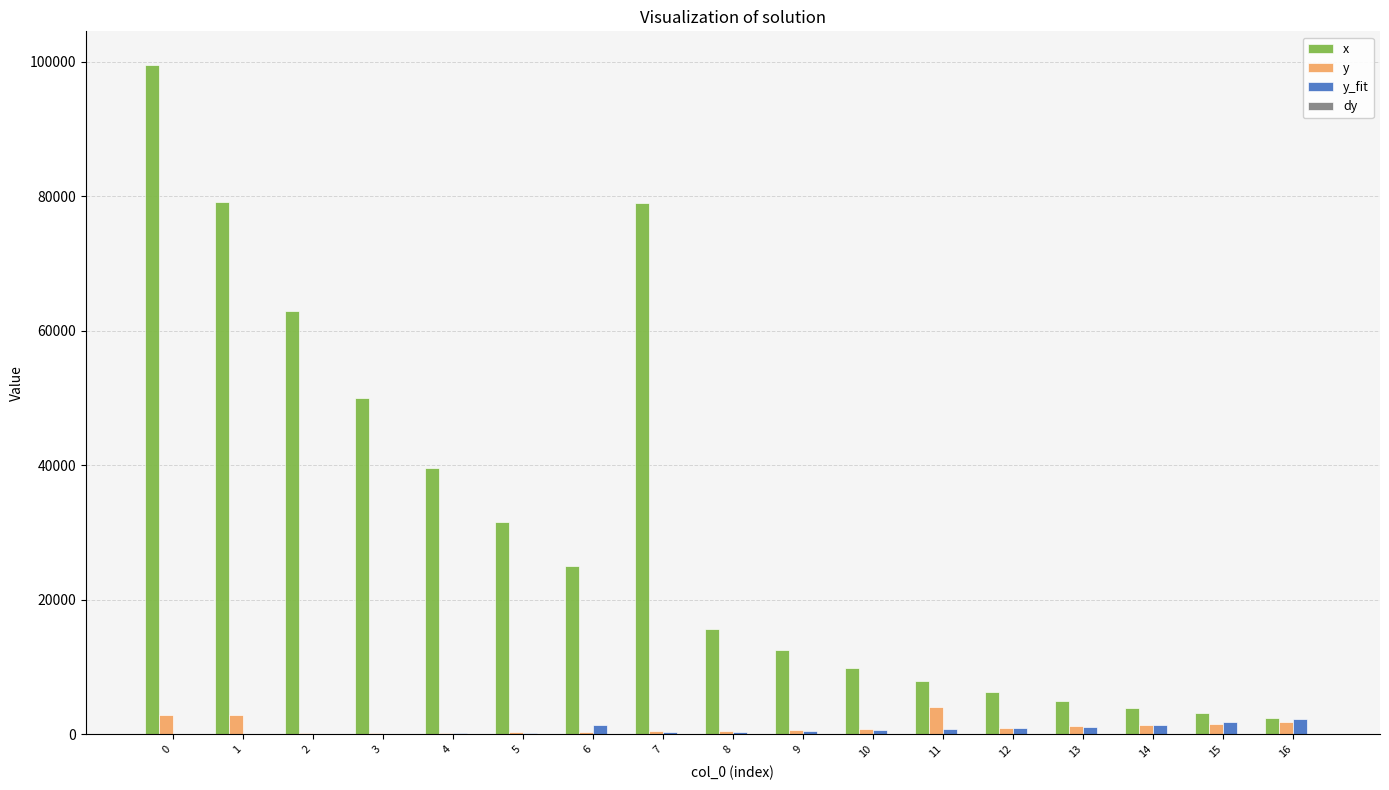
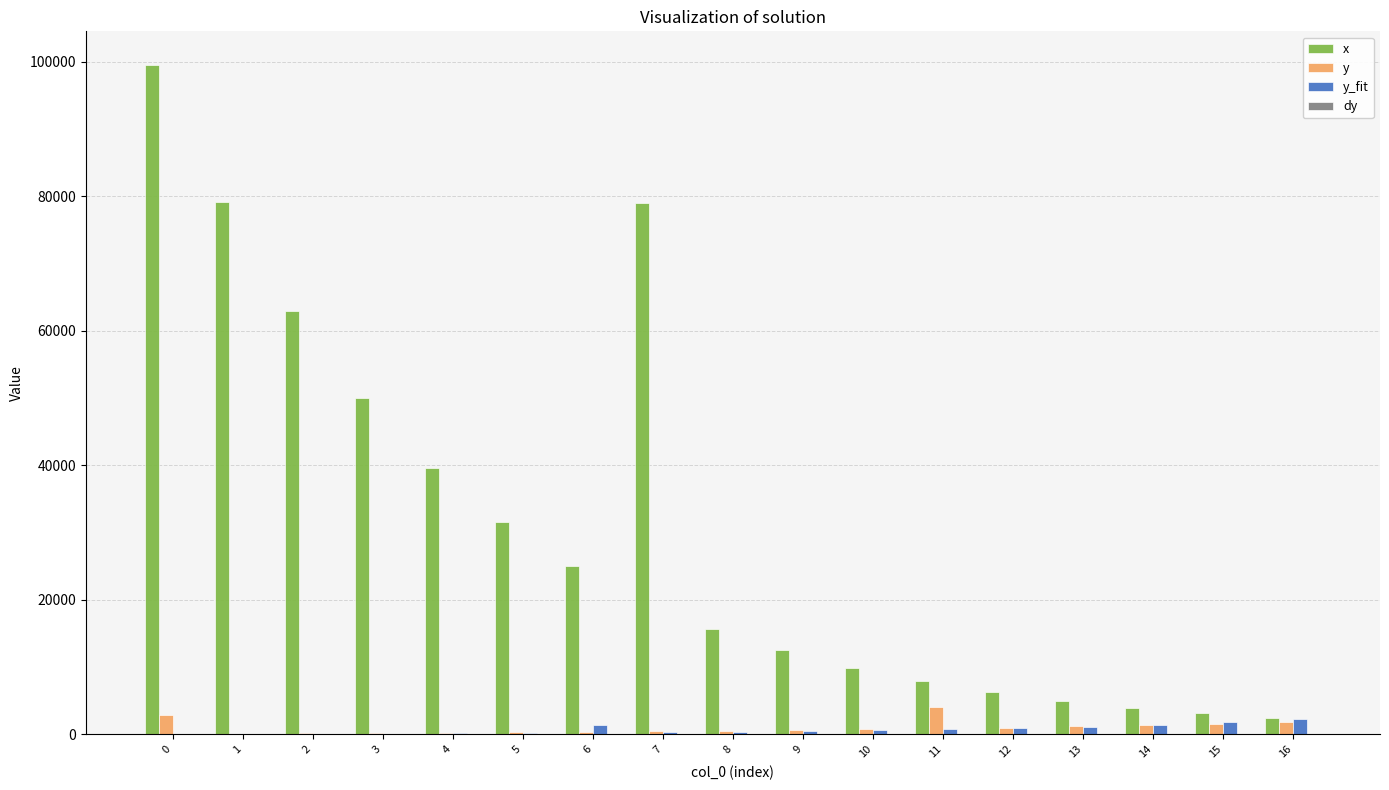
  {
    "x": {
      "0": 100000,
      "1": 79000,
      "2": 63000,
      "3": 50000,
      "4": 40000,
      "5": 32000,
      "6": 25000,
      "7": 79000,
      "8": 16000,
      "9": 13000,
      "10": 10000,
      "11": 8000,
      "12": 6000,
      "13": 5000,
      "14": 4000,
      "15": 3000,
      "16": 2000
    },
    "y": {
      "0": 3000,
-     "1": 3000,
+     "1": 0,
      "6": 0,
      "7": 0,
      "8": 1000,
      "9": 1000,
      "10": 1000,
      "11": 4000,
      "12": 1000,
      "13": 1000,
      "14": 1000,
      "15": 2000,
      "16": 2000
    },
    "y_fit": {
      "6": 1000,
      "9": 0,
      "10": 1000,
      "11": 1000,
      "12": 1000,
      "13": 1000,
      "14": 1000,
      "15": 2000,
      "16": 2000
    }
  }
